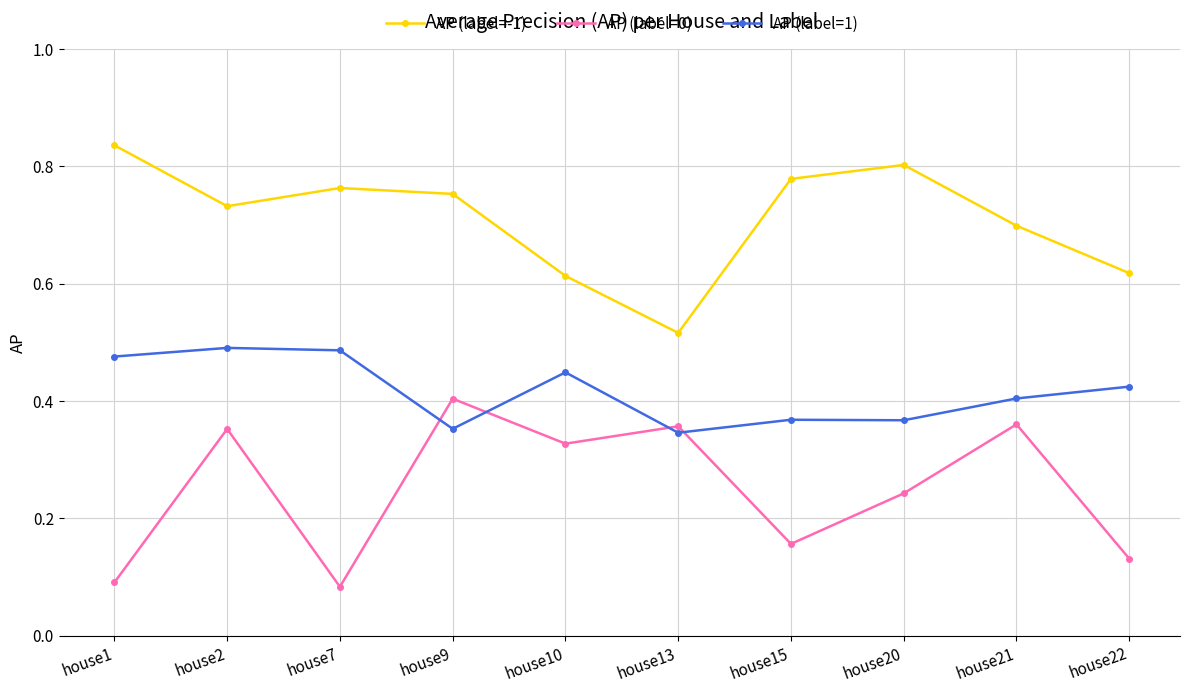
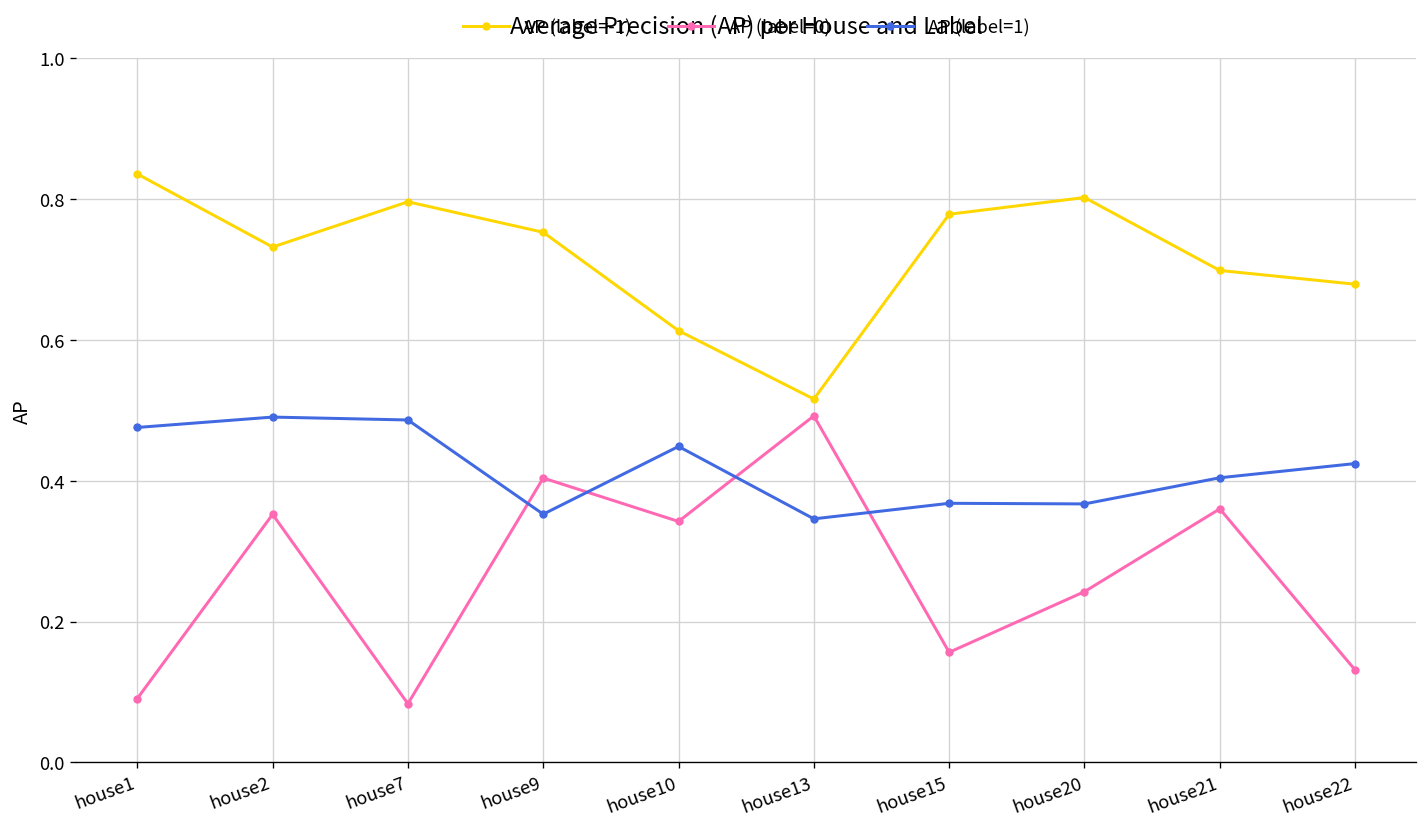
  {
    "AP (label=-1)": {
      "house1": 0.84,
      "house2": 0.73,
-     "house7": 0.76,
+     "house7": 0.80,
      "house9": 0.75,
      "house10": 0.61,
      "house13": 0.52,
      "house15": 0.78,
      "house20": 0.80,
      "house21": 0.70,
-     "house22": 0.62
+     "house22": 0.68
    },
    "AP (label=0)": {
      "house1": 0.09,
      "house2": 0.35,
      "house7": 0.08,
      "house9": 0.40,
-     "house10": 0.33,
-     "house13": 0.36,
+     "house10": 0.34,
+     "house13": 0.49,
      "house15": 0.16,
      "house20": 0.24,
      "house21": 0.36,
      "house22": 0.13
    },
    "AP (label=1)": {
      "house1": 0.48,
      "house2": 0.49,
      "house7": 0.49,
      "house9": 0.35,
      "house10": 0.45,
      "house13": 0.35,
      "house15": 0.37,
      "house20": 0.37,
      "house21": 0.40,
      "house22": 0.42
    }
  }
